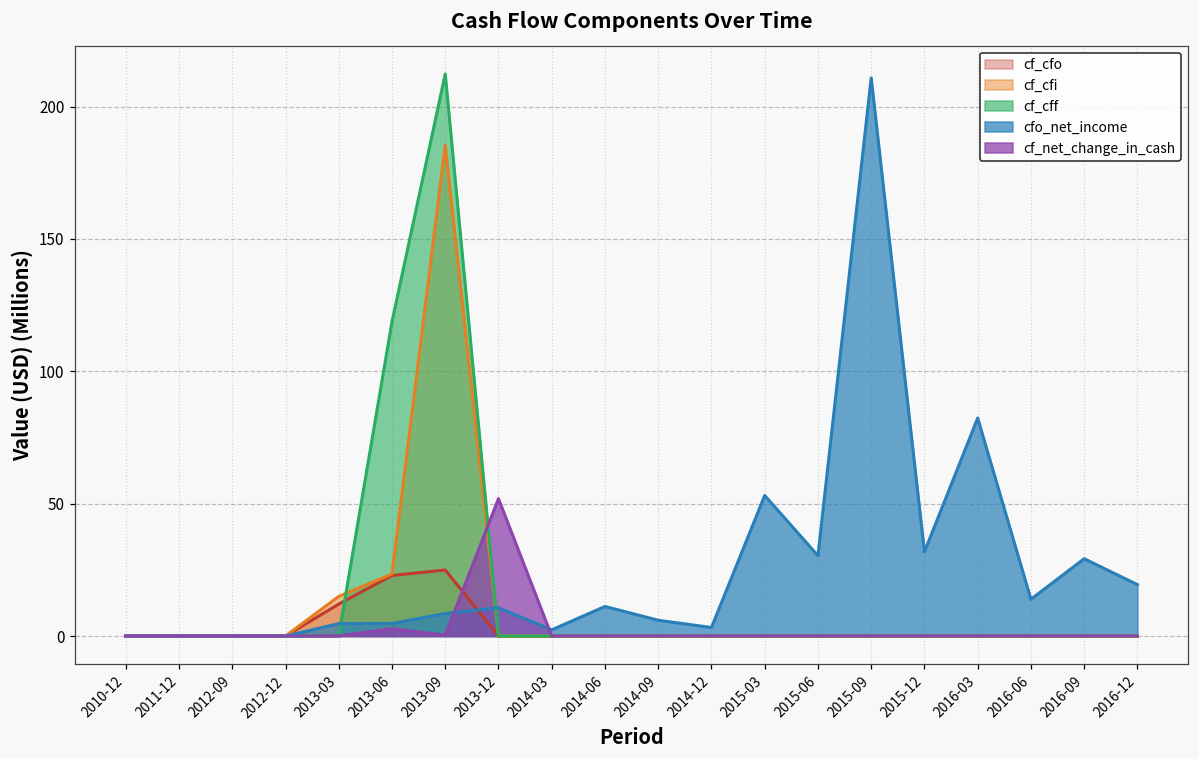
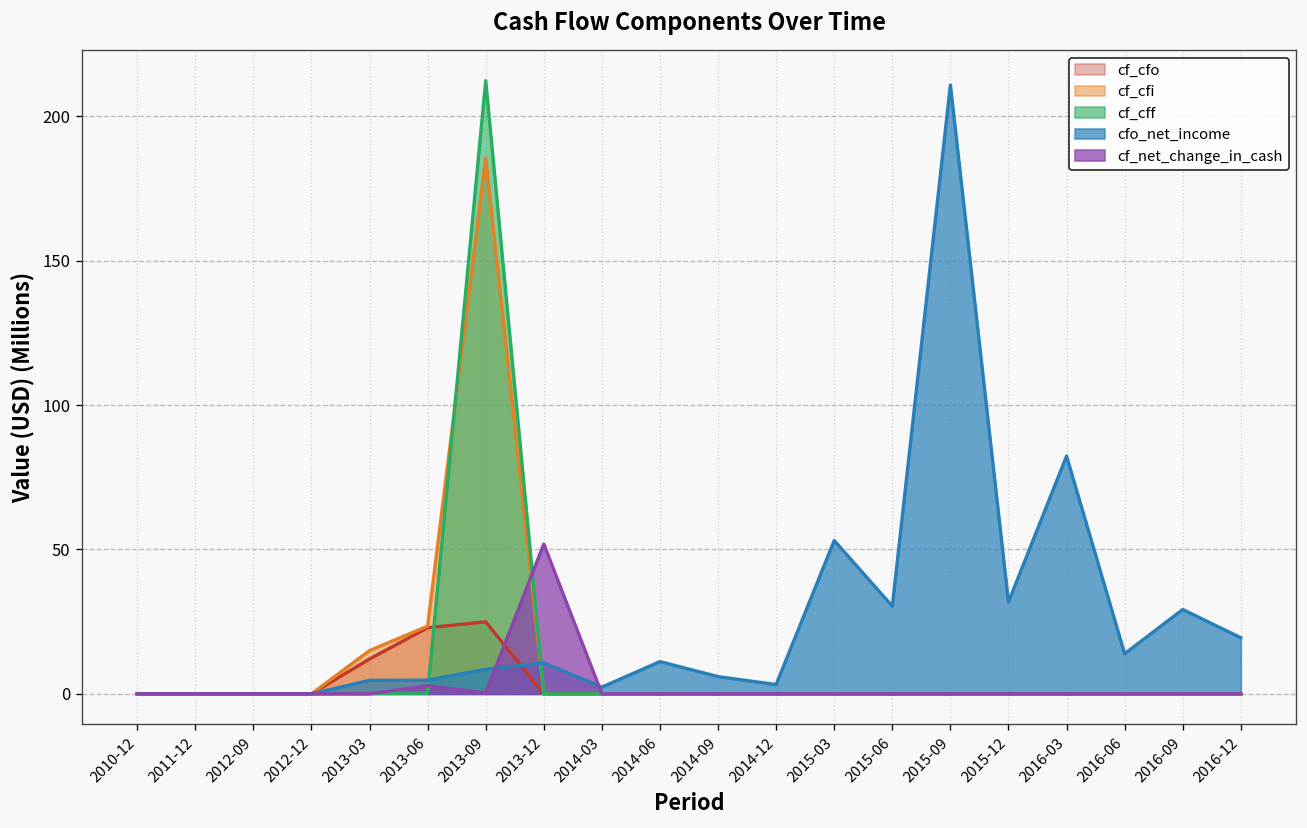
  {
    "cf_cff": {
-     "2013-06": 119,
+     "2013-06": 0,
      "2013-09": 212
    },
    "cfo_net_income": {
      "2013-03": 5,
      "2013-06": 5,
      "2013-09": 9,
      "2013-12": 11,
      "2014-03": 2,
      "2014-06": 11,
      "2014-09": 6,
      "2014-12": 3,
      "2015-03": 53,
      "2015-06": 30,
      "2015-09": 211,
      "2015-12": 32,
      "2016-03": 82,
      "2016-06": 14,
      "2016-09": 29,
      "2016-12": 19
    },
    "cf_net_change_in_cash": {
      "2013-06": 3,
      "2013-09": 0,
      "2013-12": 52
    }
  }
